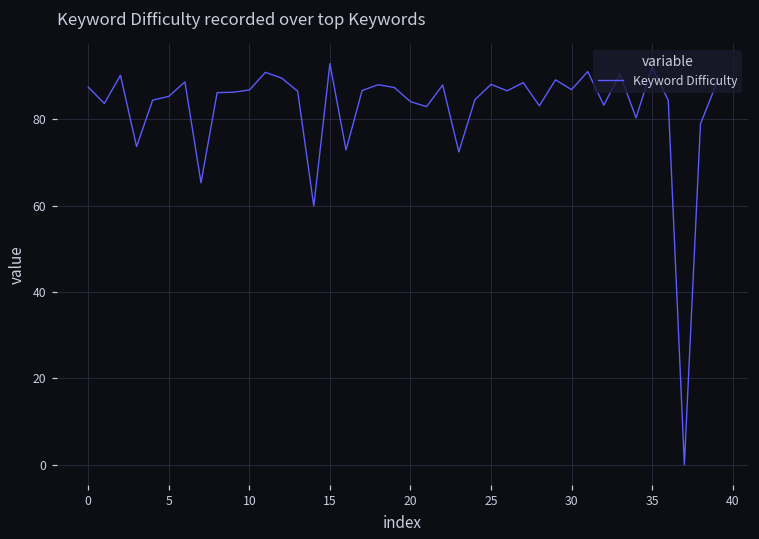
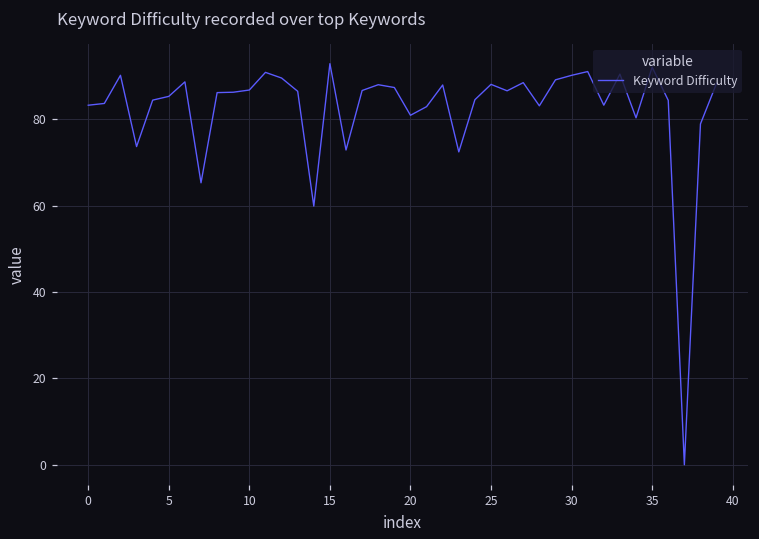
  {
-   "0": 87,
+   "0": 83,
    "5": 85,
    "10": 87,
    "15": 93,
-   "20": 84,
+   "20": 81,
    "25": 88,
-   "30": 87
+   "30": 90
  }
